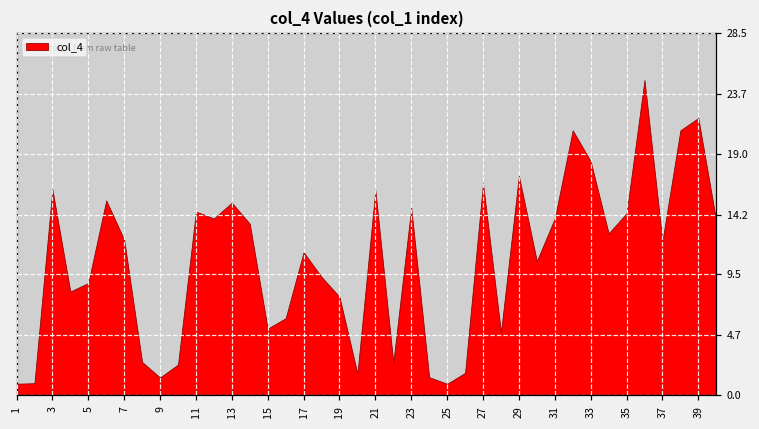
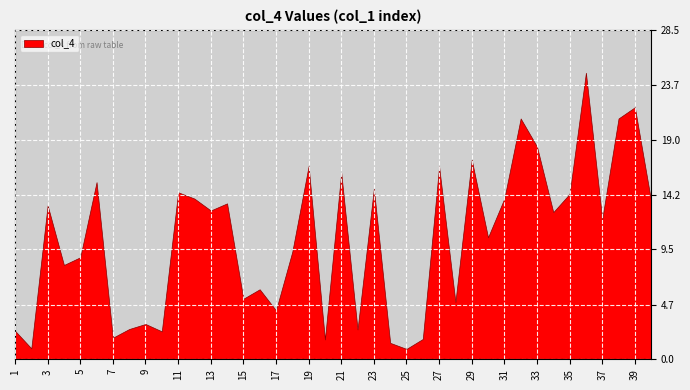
  {
-   "1": 0.9,
-   "3": 16.2,
+   "1": 2.5,
+   "3": 13.3,
    "5": 8.8,
-   "7": 12.2,
-   "9": 1.4,
+   "7": 1.9,
+   "9": 3.1,
    "11": 14.4,
-   "13": 15.1,
+   "13": 12.9,
    "15": 5.2,
-   "17": 11.3,
-   "19": 7.7,
+   "17": 4.2,
+   "19": 16.7,
    "21": 16.1,
    "23": 14.8,
    "25": 0.9,
    "27": 16.7,
    "29": 17.3,
    "31": 13.9,
    "33": 18.4,
    "35": 14.3,
    "37": 12.1,
    "39": 21.8
  }
